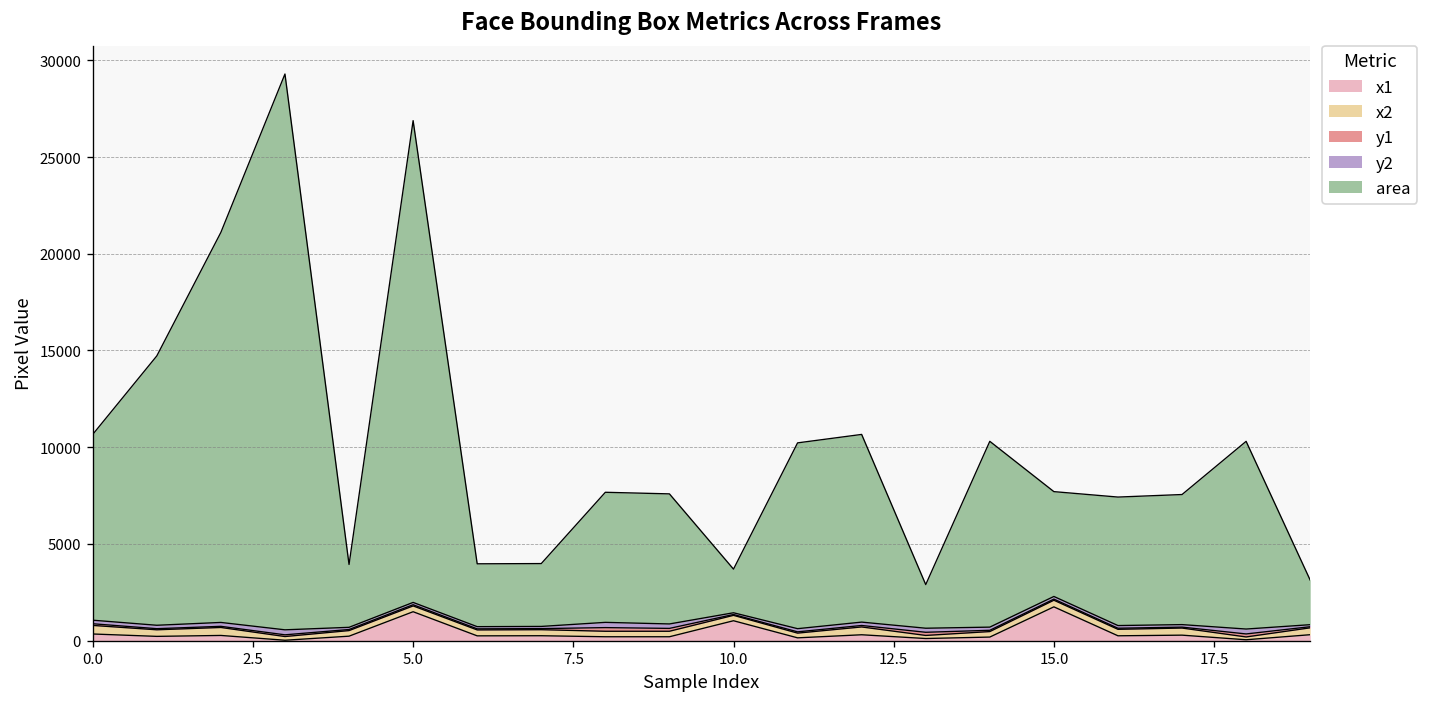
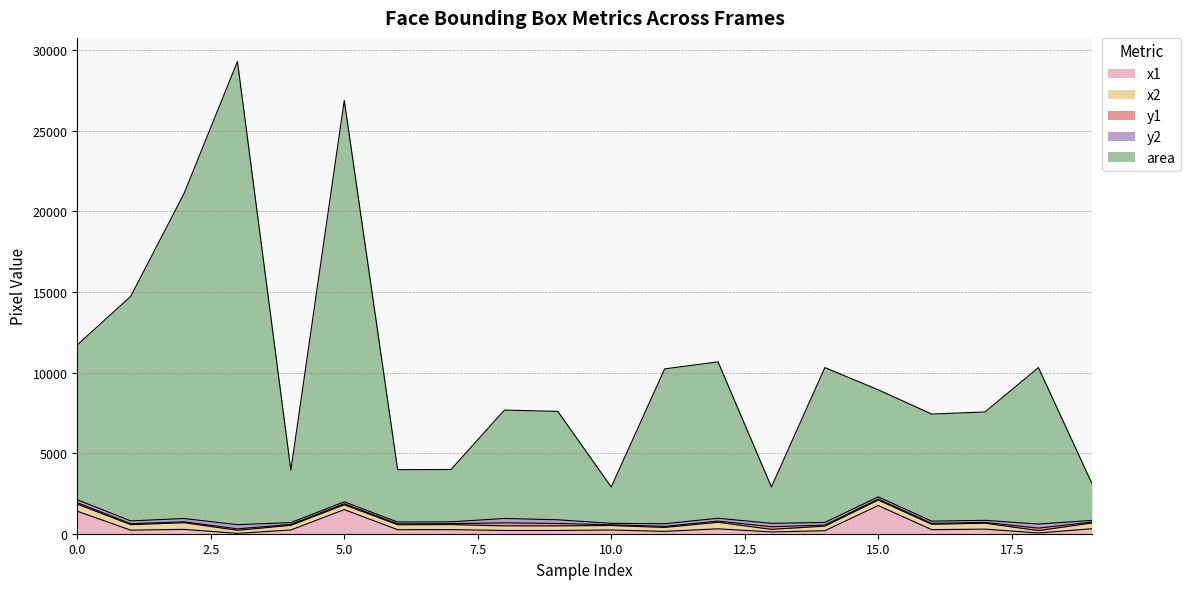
  {
    "x1": {
-     "0.0": 300,
+     "0.0": 1400,
      "5.0": 1500,
-     "10.0": 1000,
+     "10.0": 200,
      "15.0": 1700
    },
    "y2": {
      "0.0": 200
    },
    "area": {
      "0.0": 9600,
      "5.0": 24900,
      "10.0": 2300,
-     "15.0": 5400
+     "15.0": 6600
    }
  }
